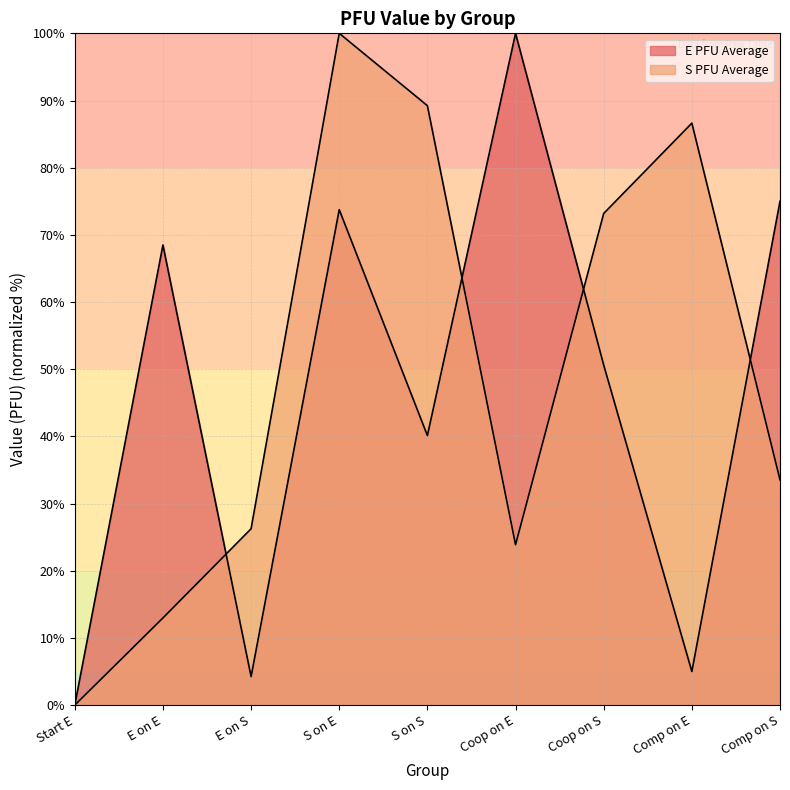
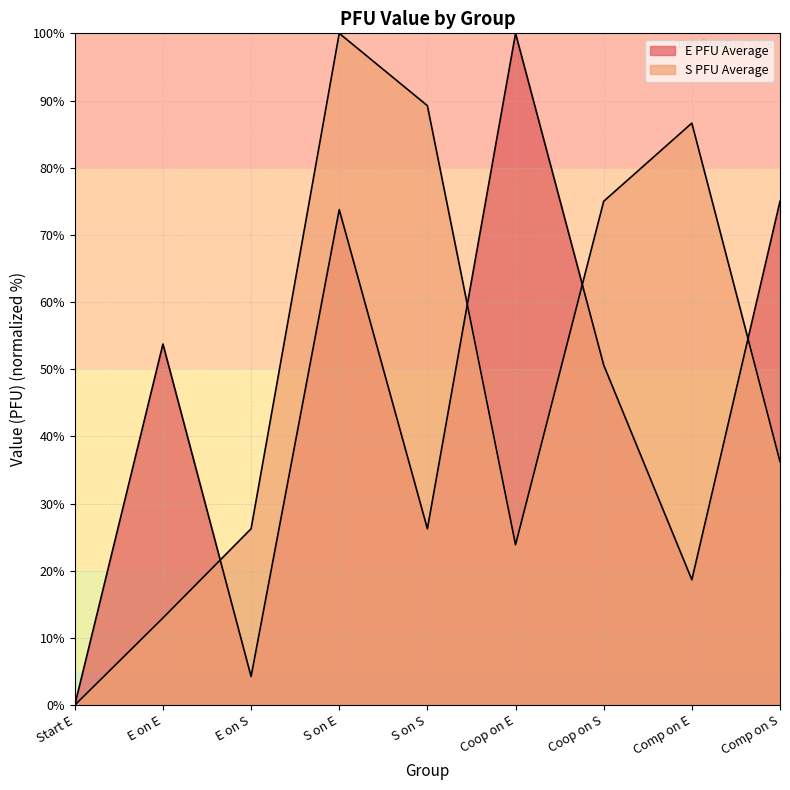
  {
    "E PFU Average": {
-     "E on E": "68%",
+     "E on E": "54%",
      "E on S": "4%",
      "S on E": "74%",
-     "S on S": "40%",
+     "S on S": "26%",
      "Coop on E": "100%",
      "Coop on S": "51%",
-     "Comp on E": "5%",
+     "Comp on E": "19%",
      "Comp on S": "75%"
    },
    "S PFU Average": {
      "E on E": "13%",
      "E on S": "26%",
      "S on E": "100%",
      "S on S": "89%",
      "Coop on E": "24%",
-     "Coop on S": "73%",
+     "Coop on S": "75%",
      "Comp on E": "87%",
-     "Comp on S": "34%"
+     "Comp on S": "36%"
    }
  }
